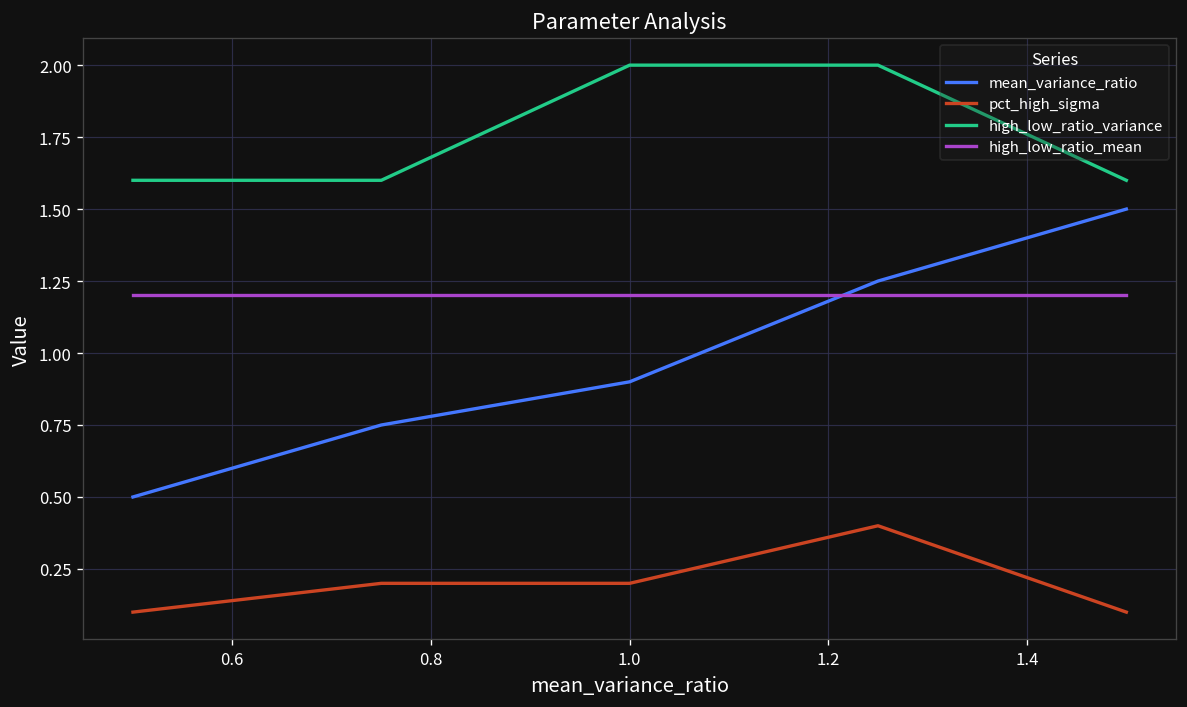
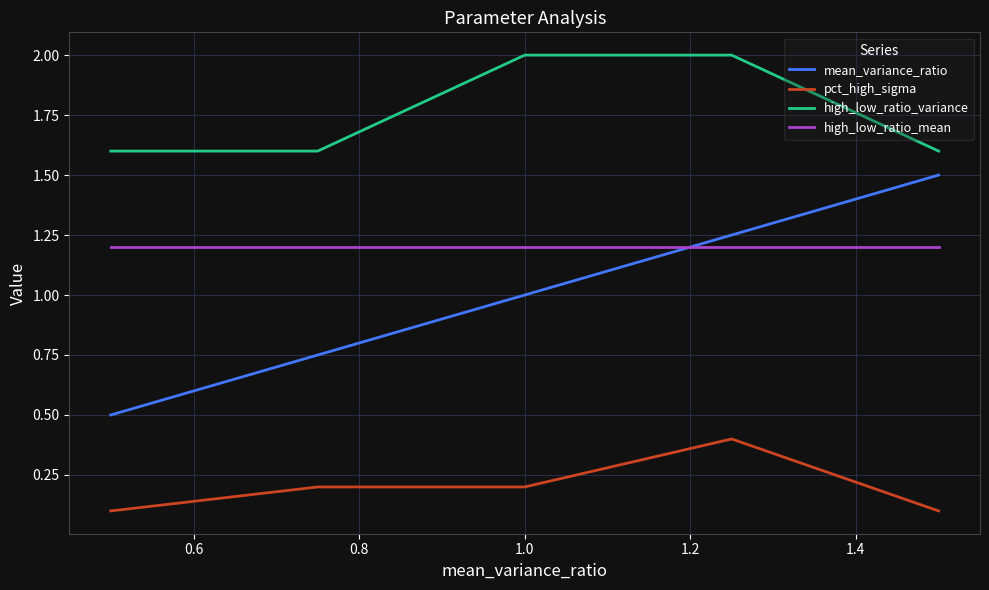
  {
    "mean_variance_ratio": {
-     "1.0": 0.9
+     "1.0": 1.0
    },
    "pct_high_sigma": {
      "1.0": 0.2
    },
    "high_low_ratio_variance": {
      "1.0": 2.0
    },
    "high_low_ratio_mean": {
      "1.0": 1.2
    }
  }
